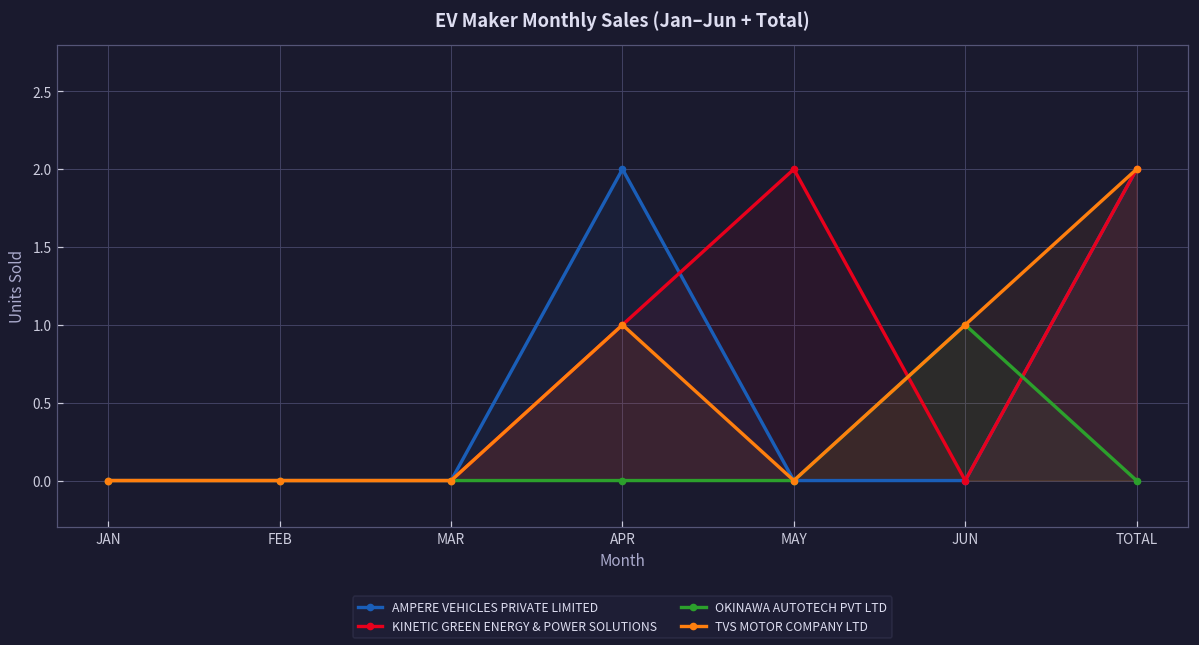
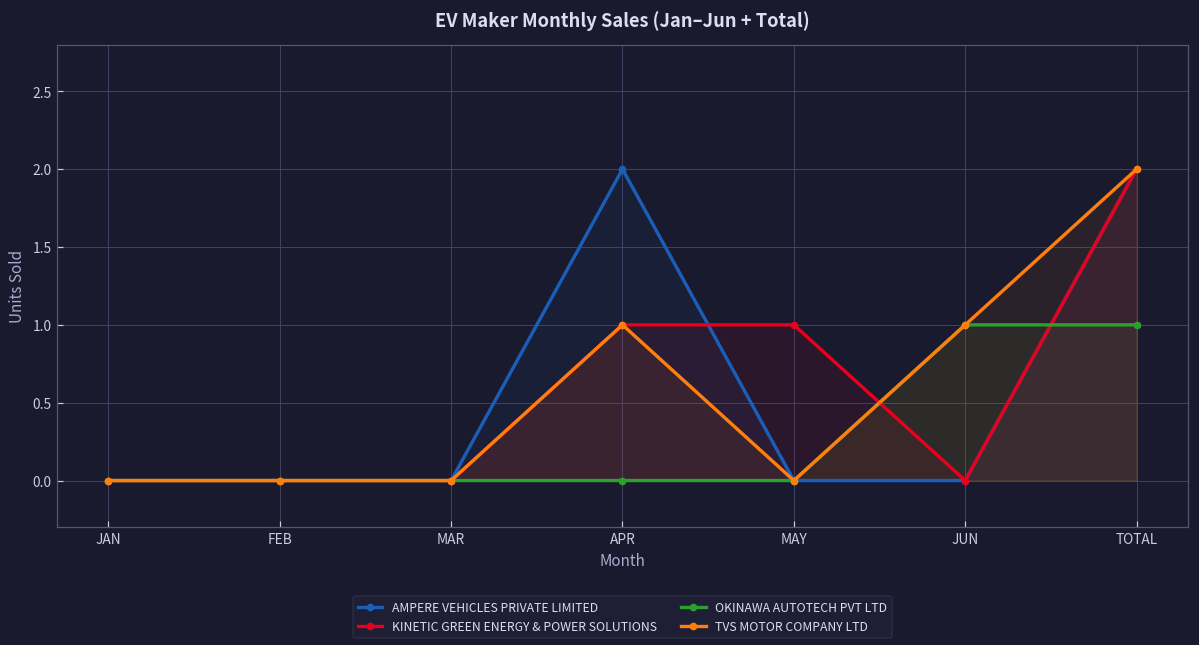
  {
    "AMPERE VEHICLES PRIVATE LIMITED": {
      "APR": 2
    },
    "KINETIC GREEN ENERGY & POWER SOLUTIONS": {
-     "MAY": 2
+     "MAY": 1
    },
    "OKINAWA AUTOTECH PVT LTD": {
      "APR": 0,
-     "TOTAL": 0
+     "TOTAL": 1
    }
  }
